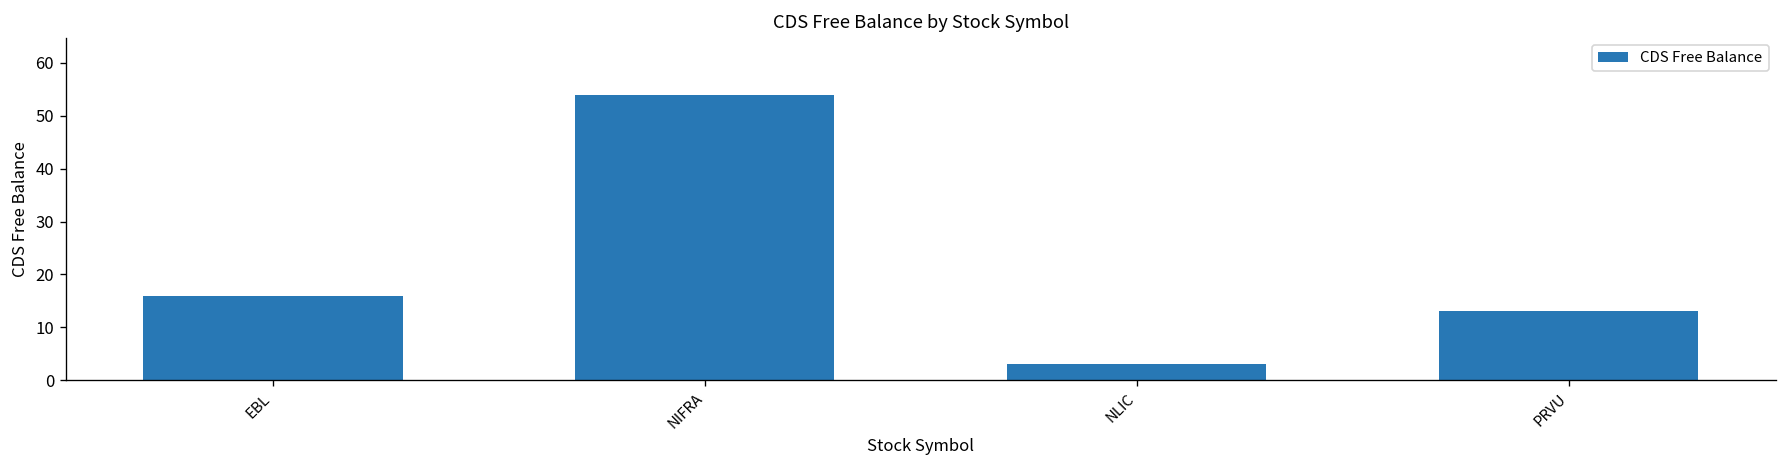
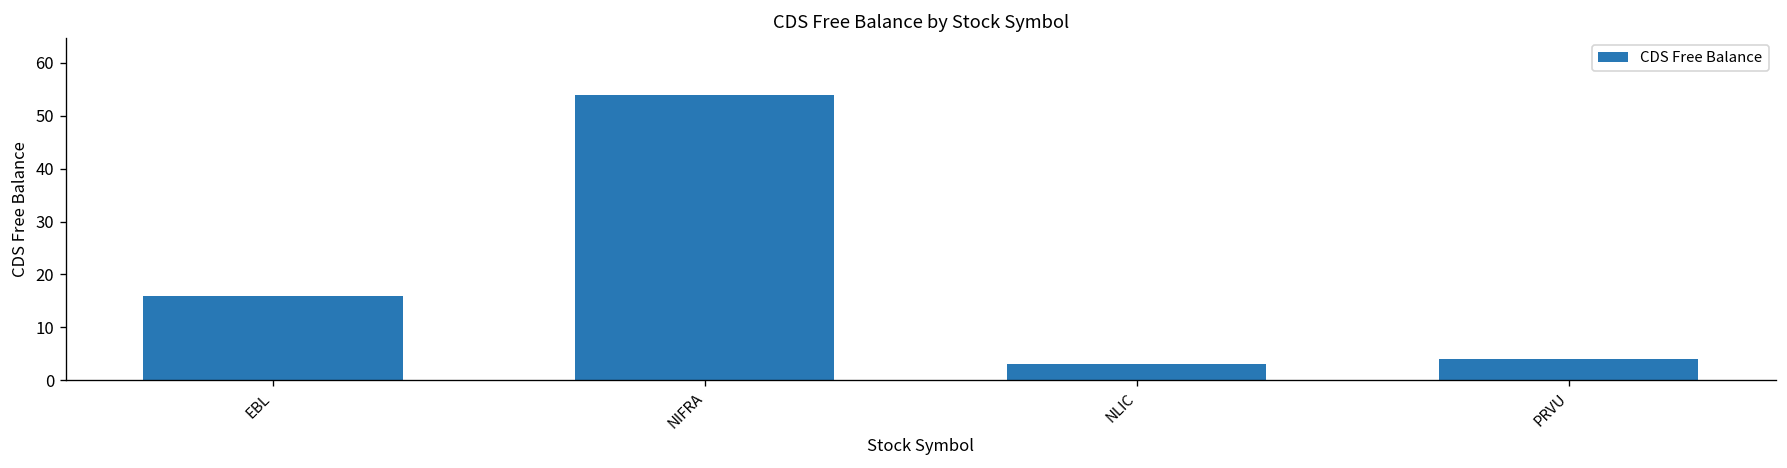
  {
    "EBL": 16,
    "NIFRA": 54,
    "NLIC": 3,
-   "PRVU": 13
+   "PRVU": 4
  }
